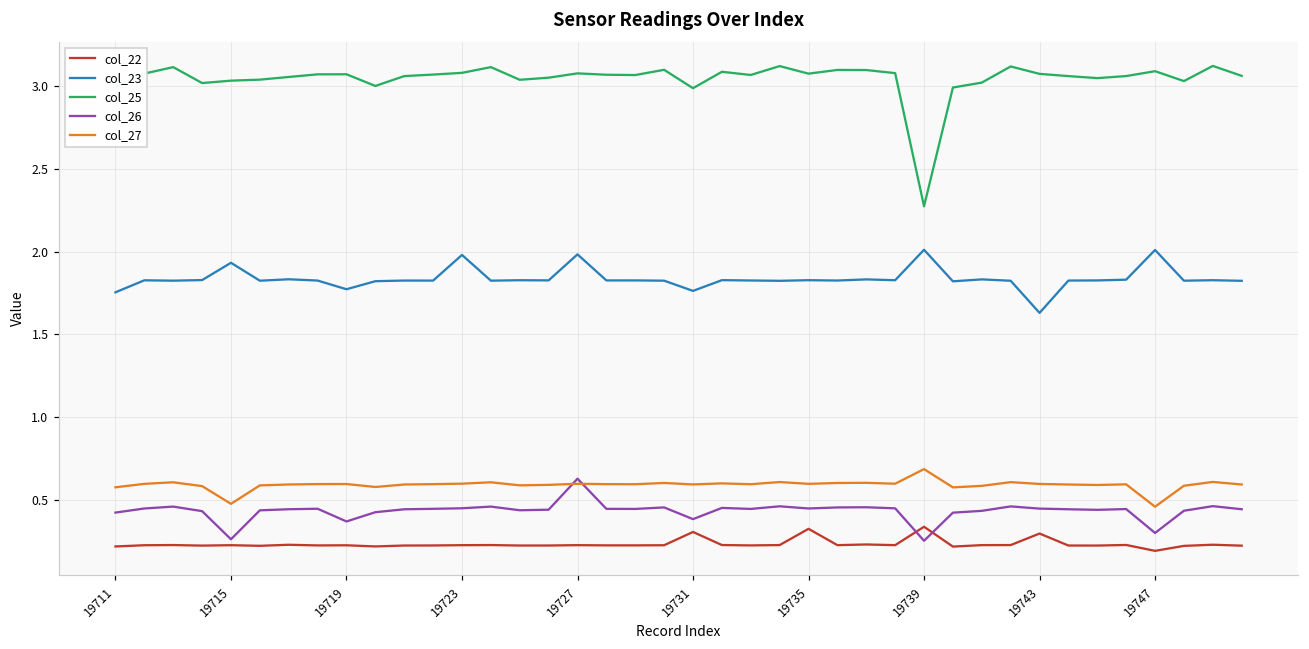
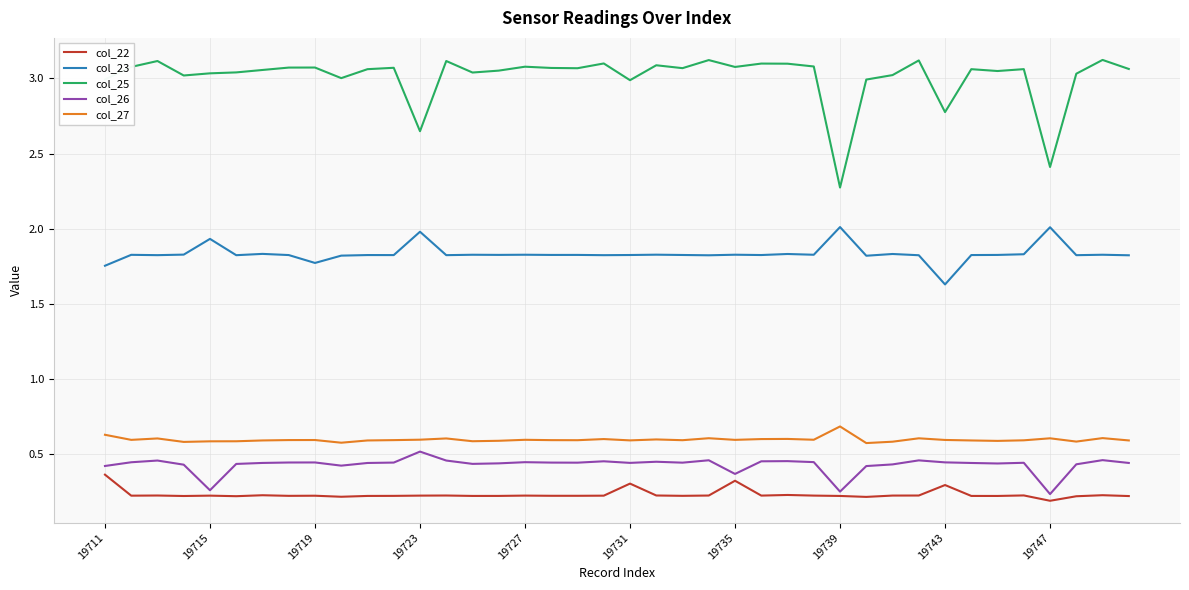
  {
    "col_22": {
-     "19711": 0.22,
+     "19711": 0.36,
      "19715": 0.22,
      "19719": 0.22,
      "19723": 0.22,
      "19727": 0.22,
      "19731": 0.30,
      "19735": 0.32,
-     "19739": 0.34,
+     "19739": 0.22,
      "19743": 0.29,
      "19747": 0.19
    },
    "col_23": {
      "19711": 1.75,
      "19715": 1.93,
      "19719": 1.77,
      "19723": 1.98,
-     "19727": 1.98,
-     "19731": 1.76,
+     "19727": 1.83,
+     "19731": 1.82,
      "19735": 1.83,
      "19739": 2.01,
      "19743": 1.63,
      "19747": 2.01
    },
    "col_25": {
      "19715": 3.03,
      "19719": 3.07,
-     "19723": 3.08,
+     "19723": 2.65,
      "19727": 3.08,
      "19731": 2.99,
      "19735": 3.08,
      "19739": 2.27,
-     "19743": 3.07,
-     "19747": 3.09
+     "19743": 2.78,
+     "19747": 2.41
    },
    "col_26": {
      "19711": 0.42,
      "19715": 0.26,
-     "19719": 0.37,
-     "19723": 0.45,
-     "19727": 0.63,
-     "19731": 0.38,
-     "19735": 0.45,
+     "19719": 0.44,
+     "19723": 0.52,
+     "19727": 0.45,
+     "19731": 0.44,
+     "19735": 0.37,
      "19739": 0.25,
      "19743": 0.45,
-     "19747": 0.30
+     "19747": 0.23
    },
    "col_27": {
-     "19711": 0.57,
-     "19715": 0.47,
+     "19711": 0.63,
+     "19715": 0.59,
      "19719": 0.59,
      "19723": 0.60,
      "19727": 0.60,
      "19731": 0.59,
      "19735": 0.59,
      "19739": 0.68,
      "19743": 0.59,
-     "19747": 0.46
+     "19747": 0.61
    }
  }
